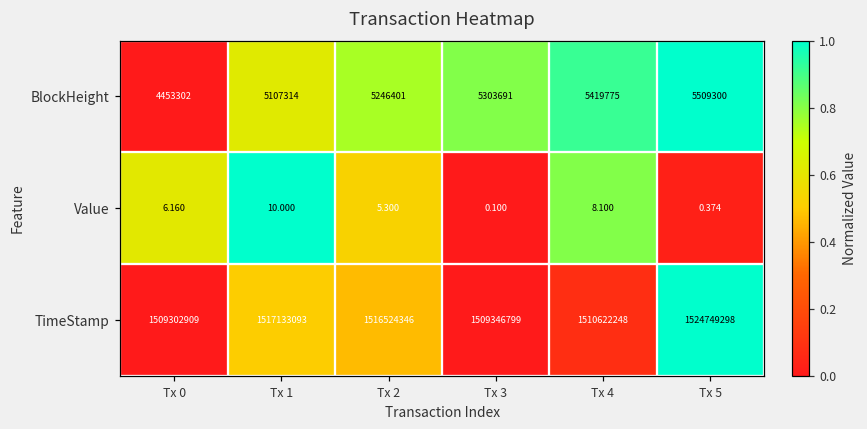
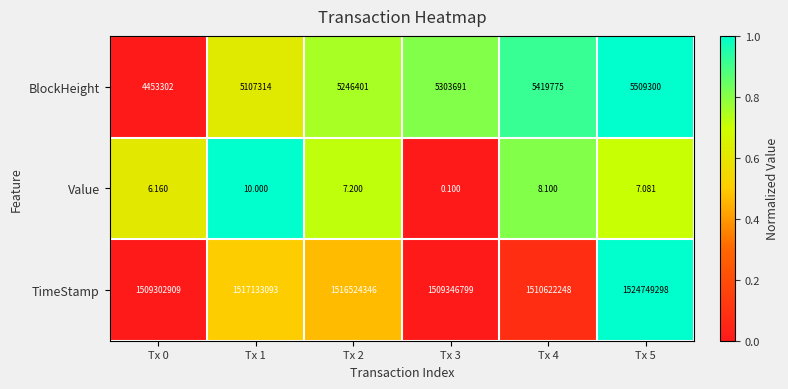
  {
    "BlockHeight": {
      "Tx 0": 4453302,
      "Tx 1": 5107314,
      "Tx 2": 5246401,
      "Tx 3": 5303691,
      "Tx 4": 5419775,
      "Tx 5": 5509300
    },
    "Value": {
      "Tx 0": 6.160,
      "Tx 1": 10.000,
-     "Tx 2": 5.300,
+     "Tx 2": 7.200,
      "Tx 3": 0.100,
      "Tx 4": 8.100,
-     "Tx 5": 0.374
+     "Tx 5": 7.081
    },
    "TimeStamp": {
      "Tx 0": 1509302909,
      "Tx 1": 1517133093,
      "Tx 2": 1516524346,
      "Tx 3": 1509346799,
      "Tx 4": 1510622248,
      "Tx 5": 1524749298
    }
  }
